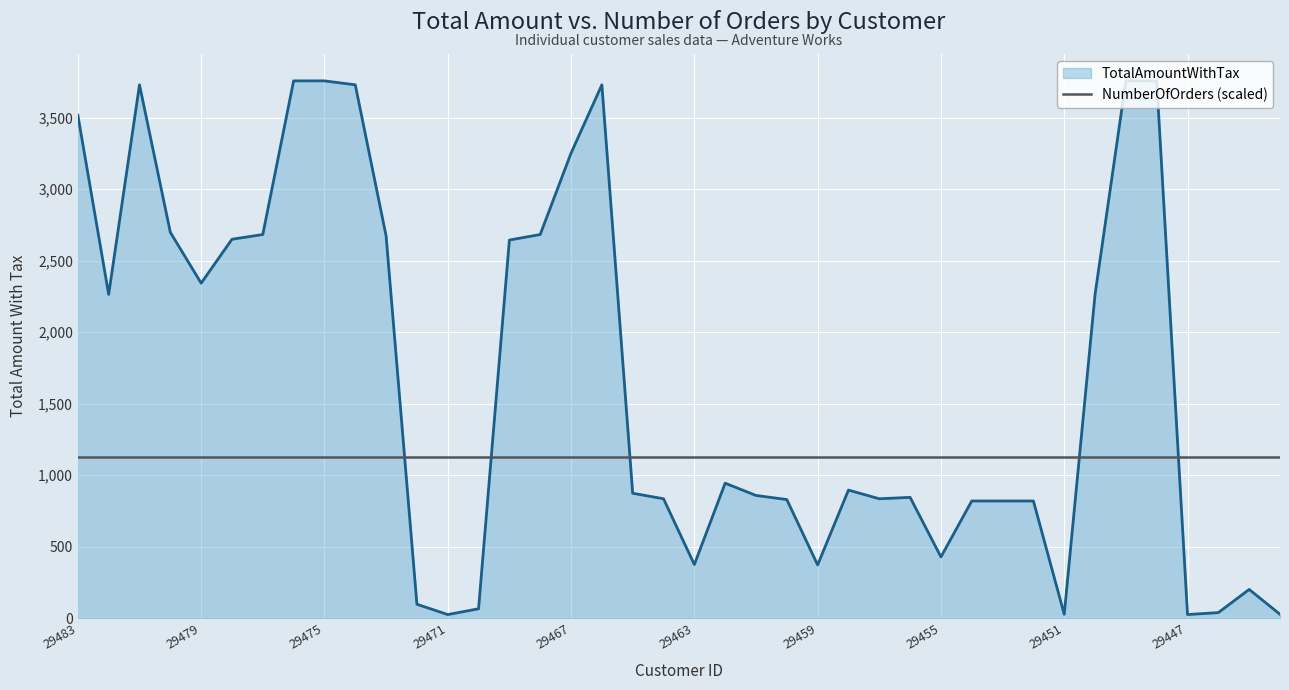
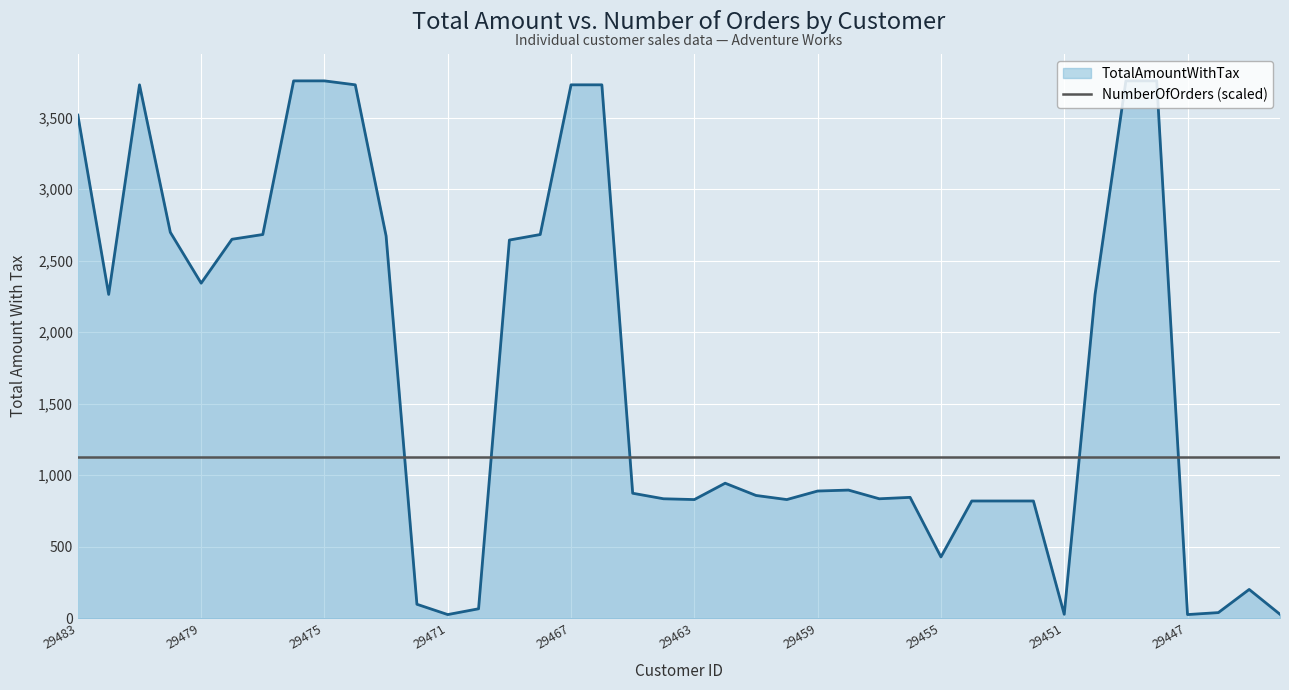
  {
    "TotalAmountWithTax": {
      "29483": "3,520",
      "29479": "2,340",
      "29475": "3,760",
      "29471": "30",
-     "29467": "3,250",
-     "29463": "380",
-     "29459": "370",
+     "29467": "3,730",
+     "29463": "830",
+     "29459": "890",
      "29455": "430",
      "29451": "30",
      "29447": "30"
    },
    "NumberOfOrders (scaled)": {
      "29483": "1,130",
      "29479": "1,130",
      "29475": "1,130",
      "29471": "1,130",
      "29467": "1,130",
      "29463": "1,130",
      "29459": "1,130",
      "29455": "1,130",
      "29451": "1,130",
      "29447": "1,130"
    }
  }
